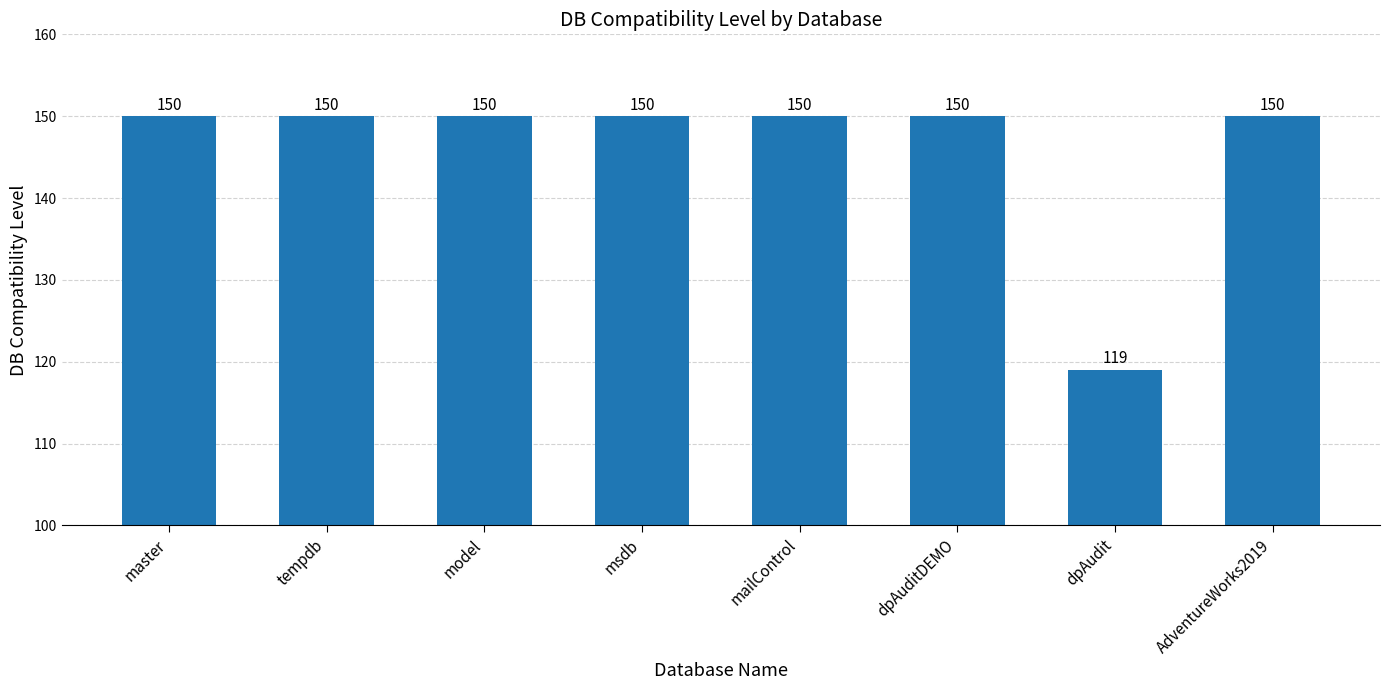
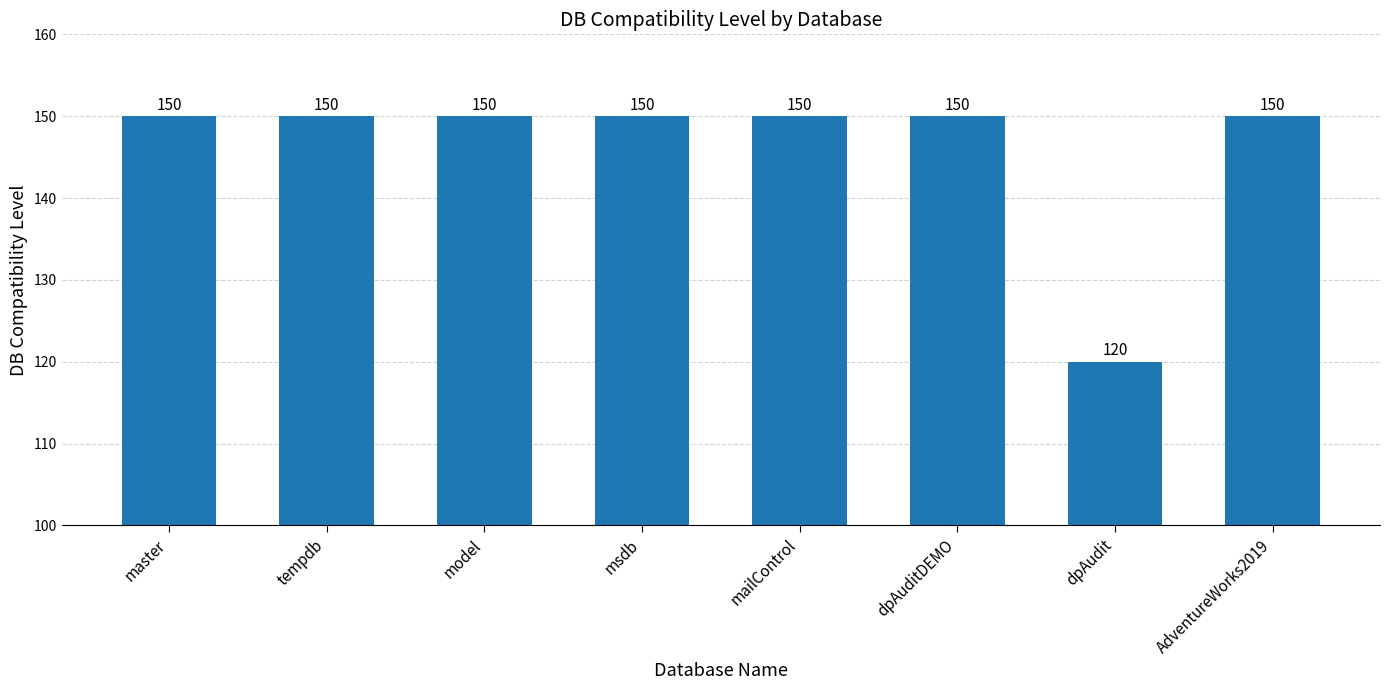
  {
    "master": 150,
    "tempdb": 150,
    "model": 150,
    "msdb": 150,
    "mailControl": 150,
    "dpAuditDEMO": 150,
-   "dpAudit": 119,
+   "dpAudit": 120,
    "AdventureWorks2019": 150
  }
